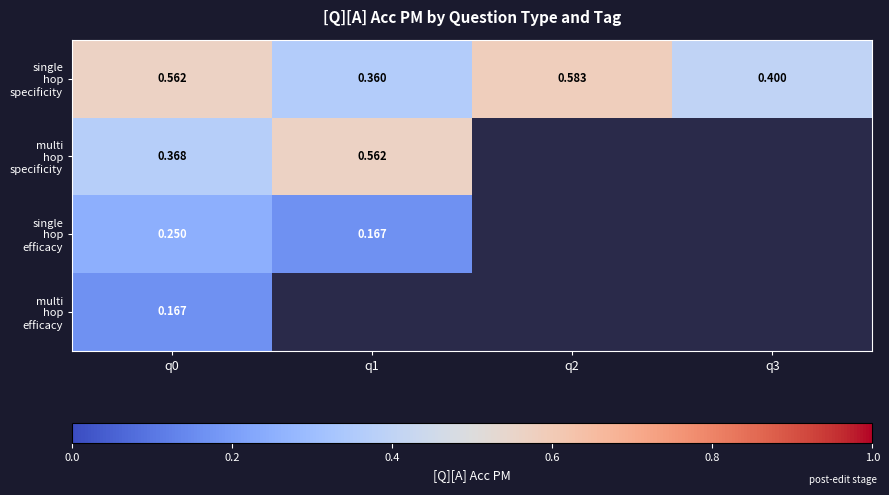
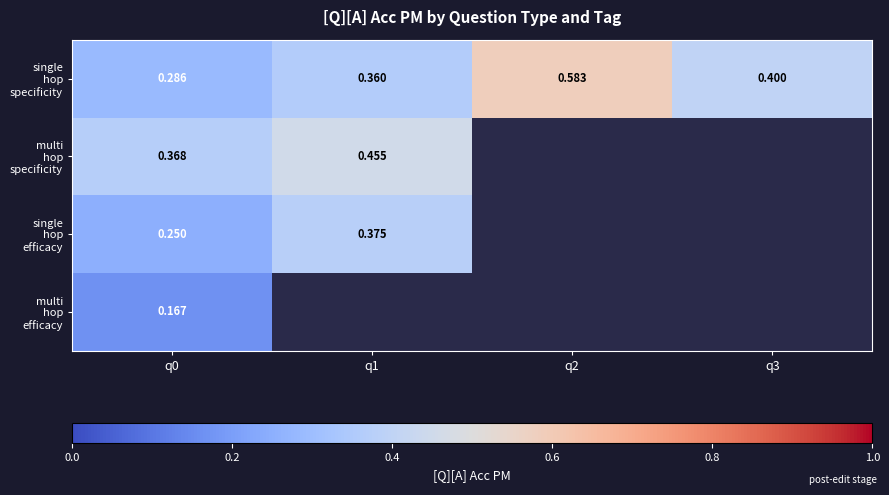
  {
    "single hop specificity": {
-     "q0": 0.562,
+     "q0": 0.286,
      "q1": 0.360,
      "q2": 0.583,
      "q3": 0.400
    },
    "multi hop specificity": {
      "q0": 0.368,
-     "q1": 0.562
+     "q1": 0.455
    },
    "single hop efficacy": {
      "q0": 0.250,
-     "q1": 0.167
+     "q1": 0.375
    },
    "multi hop efficacy": {
      "q0": 0.167
    }
  }
